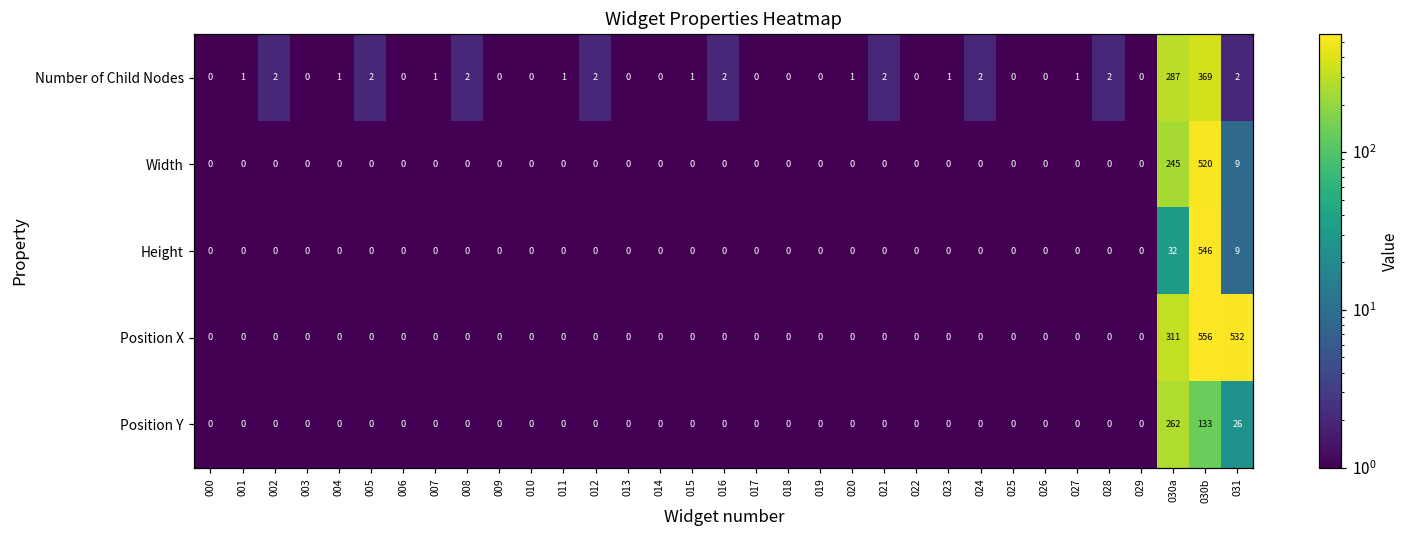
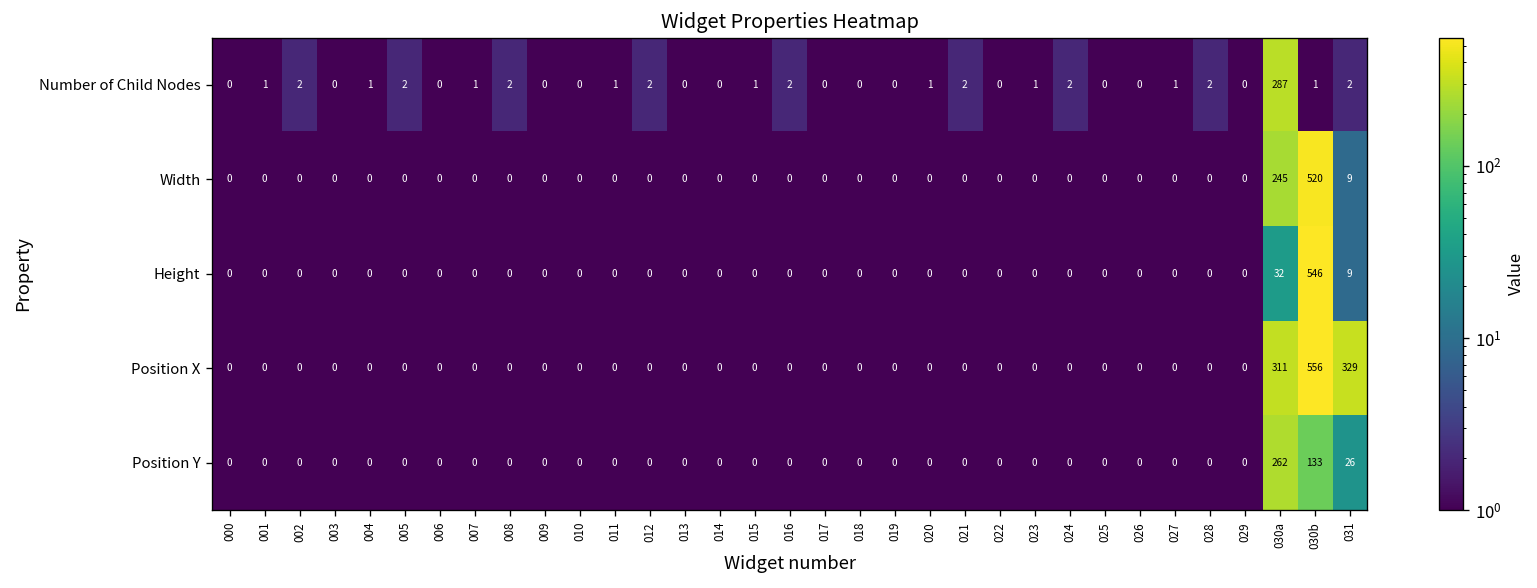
  {
    "Number of Child Nodes": {
      "000": 0,
      "001": 1,
      "002": 2,
      "003": 0,
      "004": 1,
      "005": 2,
      "006": 0,
      "007": 1,
      "008": 2,
      "009": 0,
      "010": 0,
      "011": 1,
      "012": 2,
      "013": 0,
      "014": 0,
      "015": 1,
      "016": 2,
      "017": 0,
      "018": 0,
      "019": 0,
      "020": 1,
      "021": 2,
      "022": 0,
      "023": 1,
      "024": 2,
      "025": 0,
      "026": 0,
      "027": 1,
      "028": 2,
      "029": 0,
      "030a": 287,
-     "030b": 369,
+     "030b": 1,
      "031": 2
    },
    "Width": {
      "000": 0,
      "001": 0,
      "002": 0,
      "003": 0,
      "004": 0,
      "005": 0,
      "006": 0,
      "007": 0,
      "008": 0,
      "009": 0,
      "010": 0,
      "011": 0,
      "012": 0,
      "013": 0,
      "014": 0,
      "015": 0,
      "016": 0,
      "017": 0,
      "018": 0,
      "019": 0,
      "020": 0,
      "021": 0,
      "022": 0,
      "023": 0,
      "024": 0,
      "025": 0,
      "026": 0,
      "027": 0,
      "028": 0,
      "029": 0,
      "030a": 245,
      "030b": 520,
      "031": 9
    },
    "Height": {
      "000": 0,
      "001": 0,
      "002": 0,
      "003": 0,
      "004": 0,
      "005": 0,
      "006": 0,
      "007": 0,
      "008": 0,
      "009": 0,
      "010": 0,
      "011": 0,
      "012": 0,
      "013": 0,
      "014": 0,
      "015": 0,
      "016": 0,
      "017": 0,
      "018": 0,
      "019": 0,
      "020": 0,
      "021": 0,
      "022": 0,
      "023": 0,
      "024": 0,
      "025": 0,
      "026": 0,
      "027": 0,
      "028": 0,
      "029": 0,
      "030a": 32,
      "030b": 546,
      "031": 9
    },
    "Position X": {
      "000": 0,
      "001": 0,
      "002": 0,
      "003": 0,
      "004": 0,
      "005": 0,
      "006": 0,
      "007": 0,
      "008": 0,
      "009": 0,
      "010": 0,
      "011": 0,
      "012": 0,
      "013": 0,
      "014": 0,
      "015": 0,
      "016": 0,
      "017": 0,
      "018": 0,
      "019": 0,
      "020": 0,
      "021": 0,
      "022": 0,
      "023": 0,
      "024": 0,
      "025": 0,
      "026": 0,
      "027": 0,
      "028": 0,
      "029": 0,
      "030a": 311,
      "030b": 556,
-     "031": 532
+     "031": 329
    },
    "Position Y": {
      "000": 0,
      "001": 0,
      "002": 0,
      "003": 0,
      "004": 0,
      "005": 0,
      "006": 0,
      "007": 0,
      "008": 0,
      "009": 0,
      "010": 0,
      "011": 0,
      "012": 0,
      "013": 0,
      "014": 0,
      "015": 0,
      "016": 0,
      "017": 0,
      "018": 0,
      "019": 0,
      "020": 0,
      "021": 0,
      "022": 0,
      "023": 0,
      "024": 0,
      "025": 0,
      "026": 0,
      "027": 0,
      "028": 0,
      "029": 0,
      "030a": 262,
      "030b": 133,
      "031": 26
    }
  }
